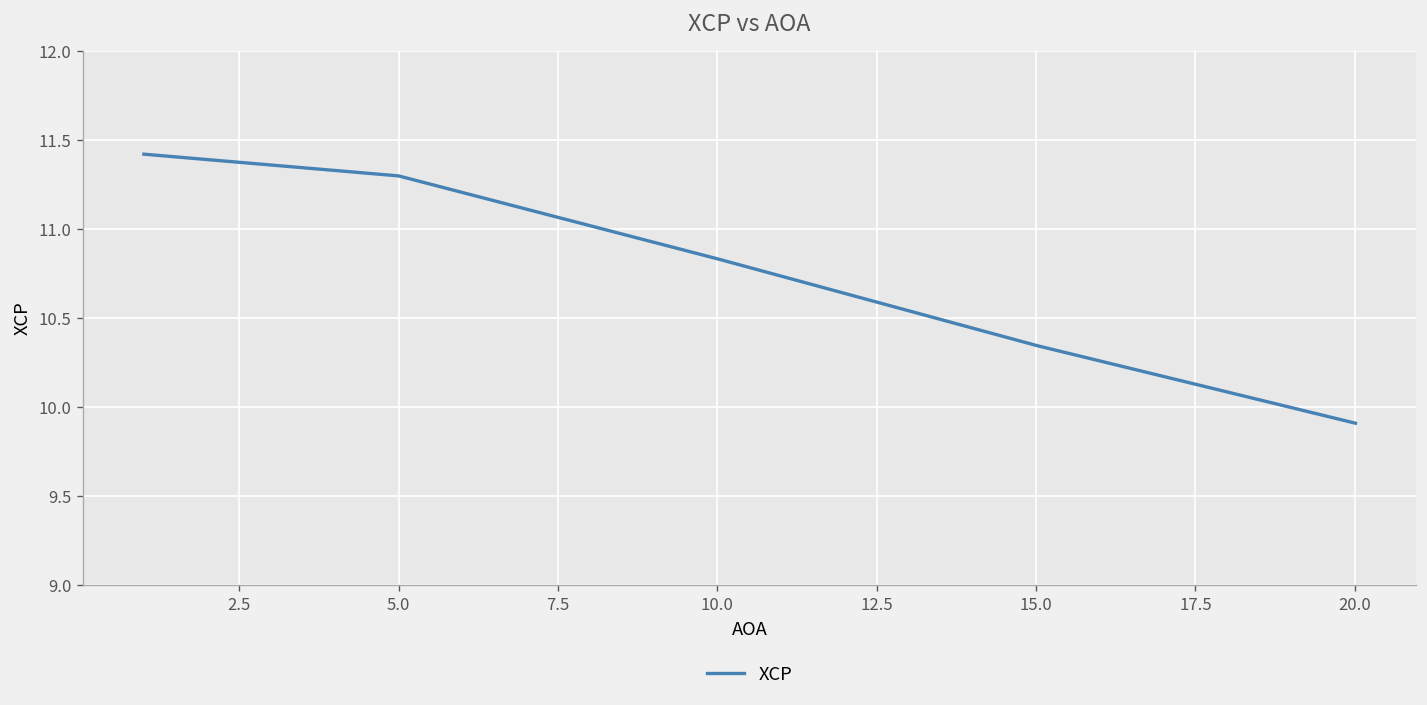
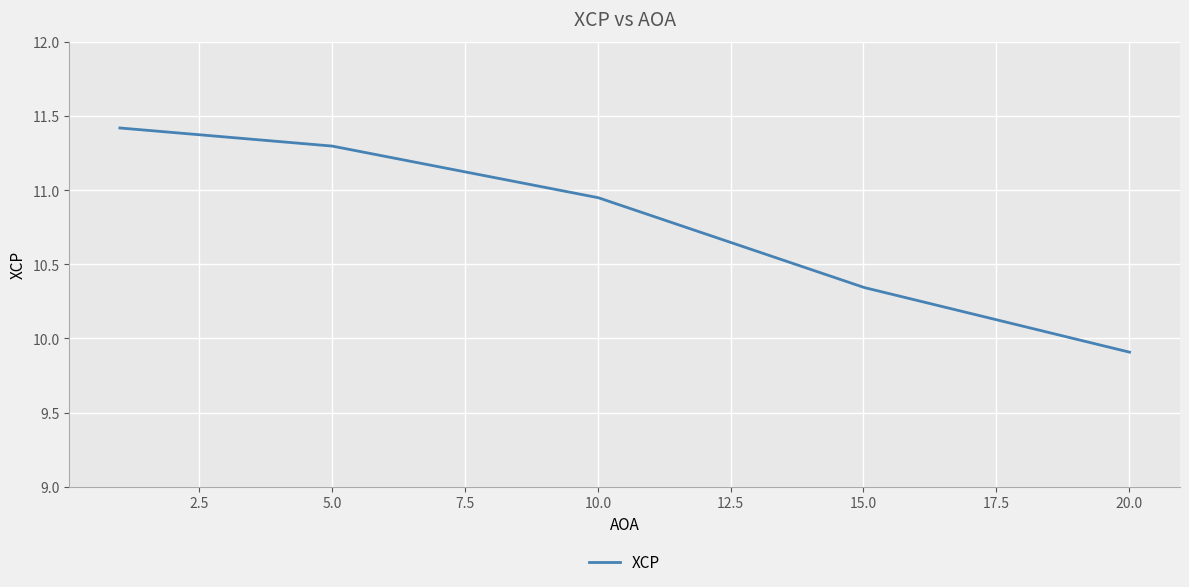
  {
    "5.0": 11.30,
-   "10.0": 10.83,
+   "10.0": 10.95,
    "15.0": 10.34,
    "20.0": 9.91
  }
